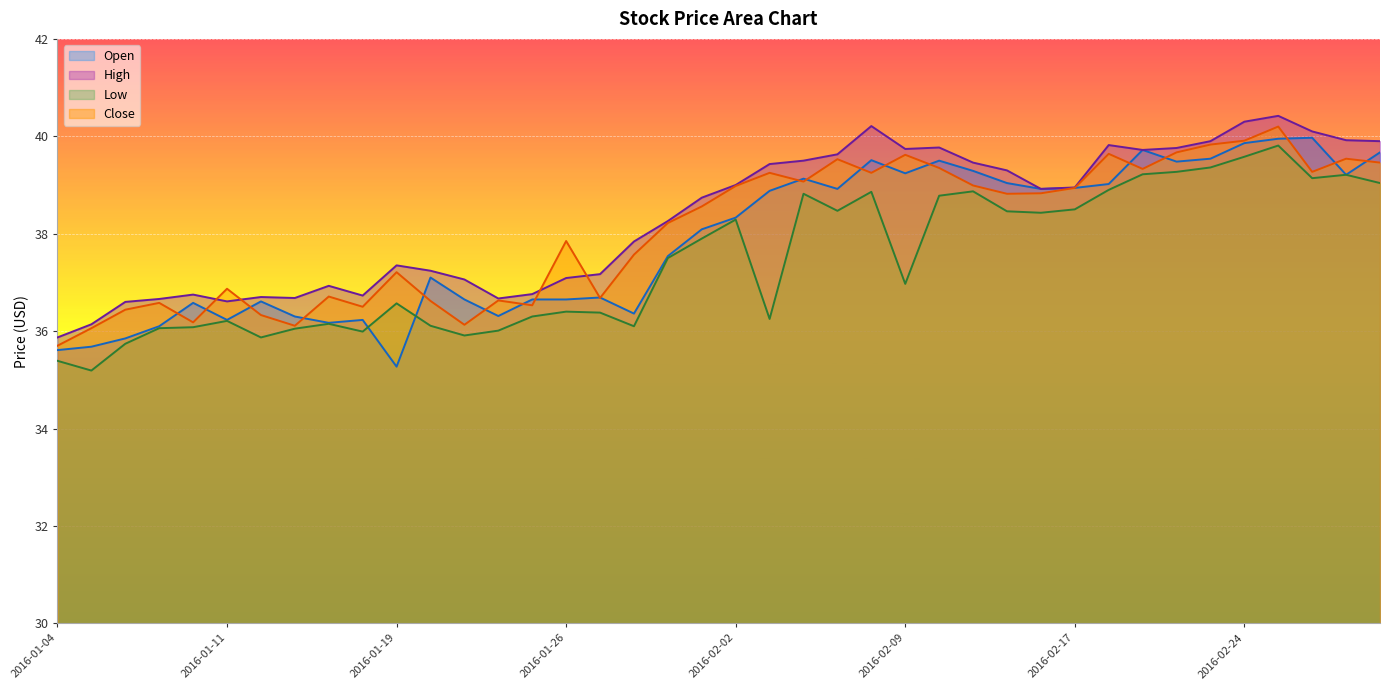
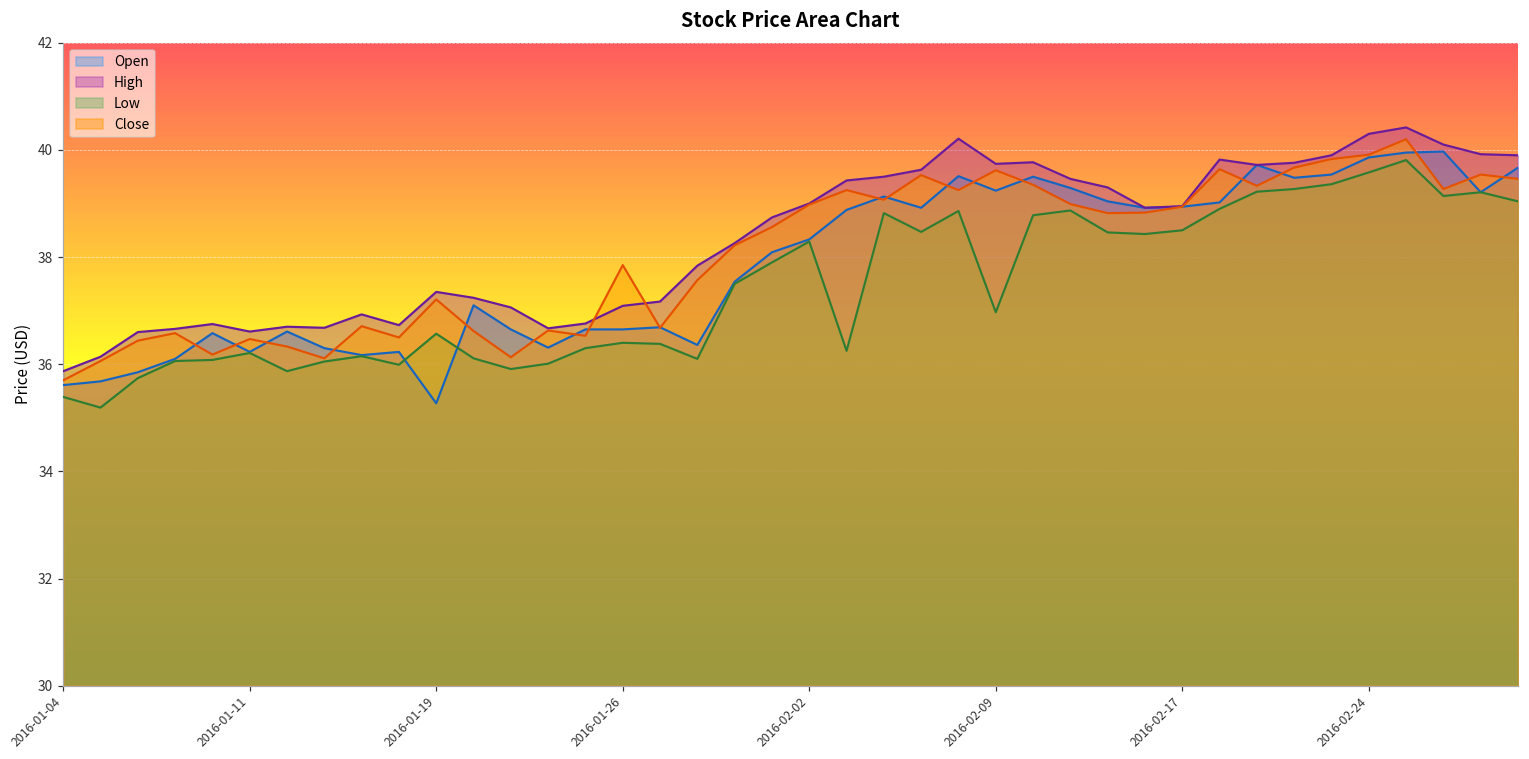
  {
    "Open": {
      "2016-01-04": 35.6,
      "2016-01-19": 35.3,
      "2016-01-26": 36.7,
      "2016-02-09": 39.2
    },
    "High": {
      "2016-01-04": 35.9,
      "2016-01-11": 36.6,
      "2016-01-19": 37.4,
      "2016-01-26": 37.1,
      "2016-02-09": 39.7,
      "2016-02-24": 40.3
    },
    "Low": {
      "2016-01-04": 35.4,
      "2016-01-19": 36.6,
      "2016-01-26": 36.4,
      "2016-02-09": 37.0,
      "2016-02-17": 38.5,
      "2016-02-24": 39.6
    },
    "Close": {
      "2016-01-04": 35.7,
-     "2016-01-11": 36.9,
+     "2016-01-11": 36.5,
      "2016-01-19": 37.2,
      "2016-01-26": 37.9,
      "2016-02-09": 39.6
    }
  }
